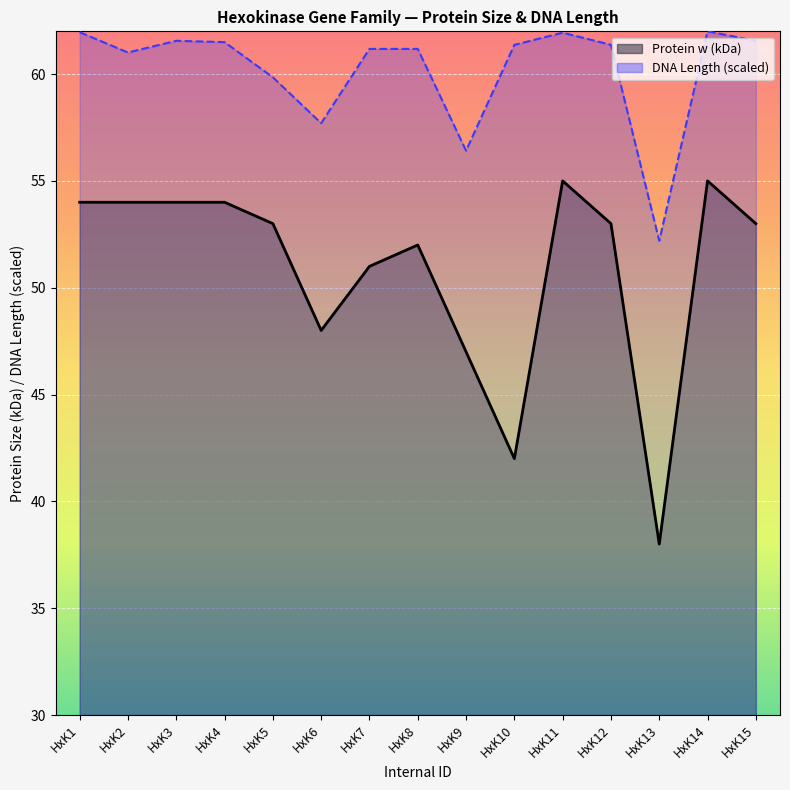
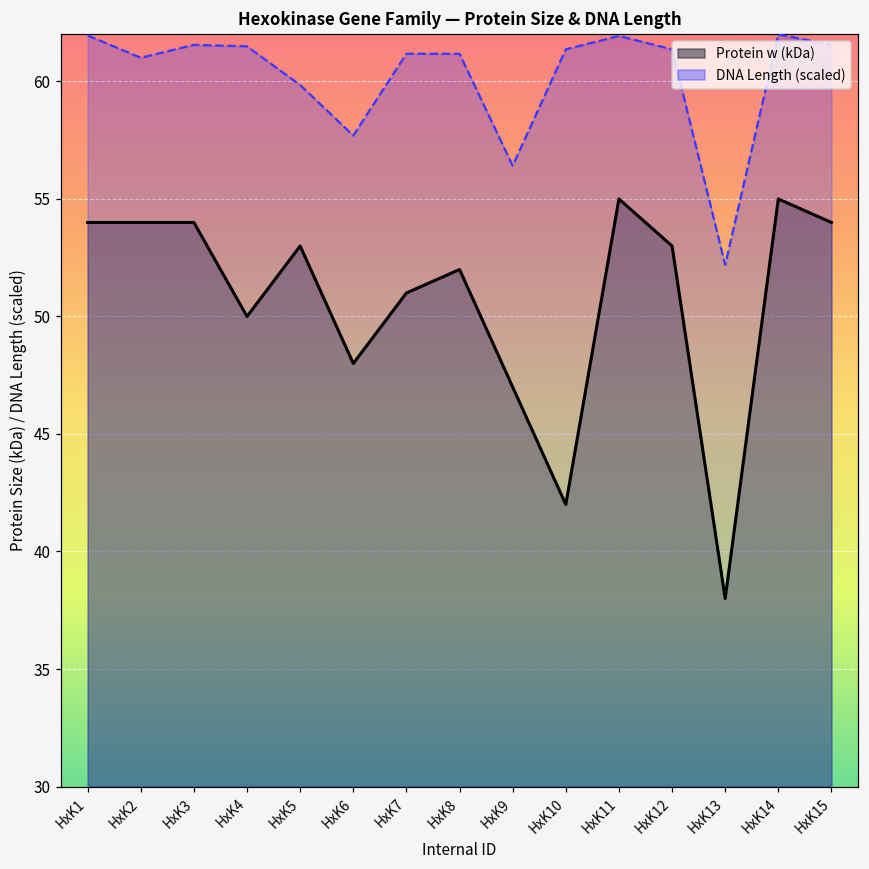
  {
    "Protein w (kDa)": {
      "HxK1": 54,
      "HxK2": 54,
      "HxK3": 54,
-     "HxK4": 54,
+     "HxK4": 50,
      "HxK5": 53,
      "HxK6": 48,
      "HxK7": 51,
      "HxK8": 52,
      "HxK9": 47,
      "HxK10": 42,
      "HxK11": 55,
      "HxK12": 53,
      "HxK13": 38,
      "HxK14": 55,
-     "HxK15": 53
+     "HxK15": 54
    },
    "DNA Length (scaled)": {
      "HxK1": 62,
      "HxK2": 61,
      "HxK3": 61.6,
      "HxK4": 61.5,
      "HxK5": 59.8,
      "HxK6": 57.7,
      "HxK7": 61.2,
      "HxK8": 61.2,
      "HxK9": 56.4,
      "HxK10": 61.4,
      "HxK11": 62,
      "HxK12": 61.4,
      "HxK13": 52.2,
      "HxK14": 62
    }
  }
